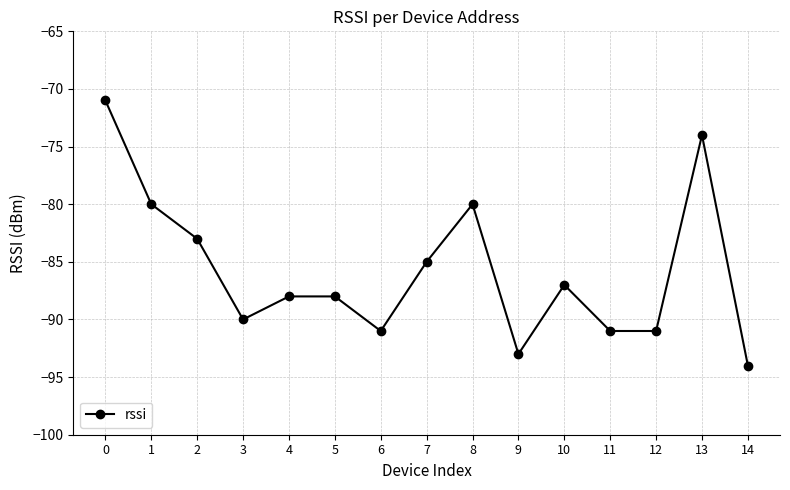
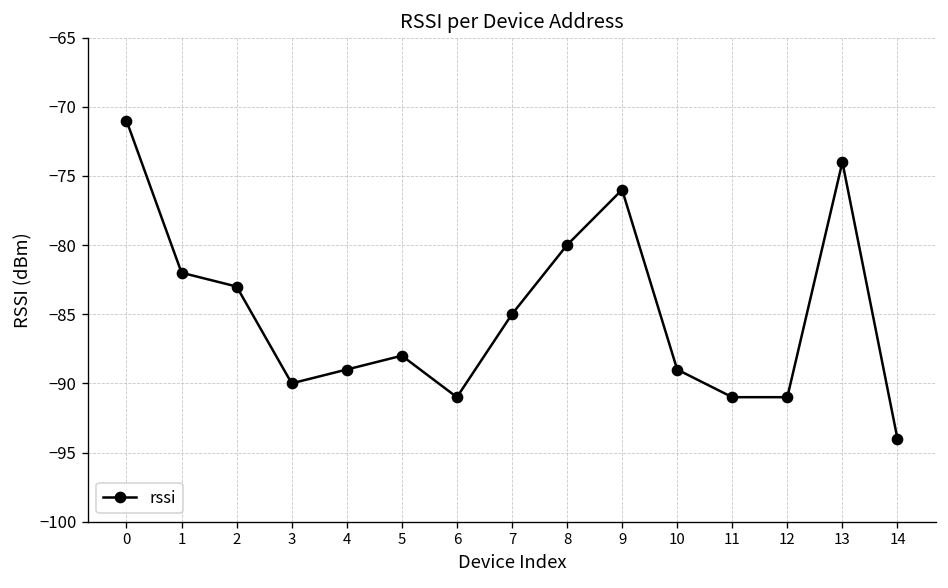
  {
    "0": -71,
-   "1": -80,
+   "1": -82,
    "2": -83,
    "3": -90,
-   "4": -88,
+   "4": -89,
    "5": -88,
    "6": -91,
    "7": -85,
    "8": -80,
-   "9": -93,
-   "10": -87,
+   "9": -76,
+   "10": -89,
    "11": -91,
    "12": -91,
    "13": -74,
    "14": -94
  }
